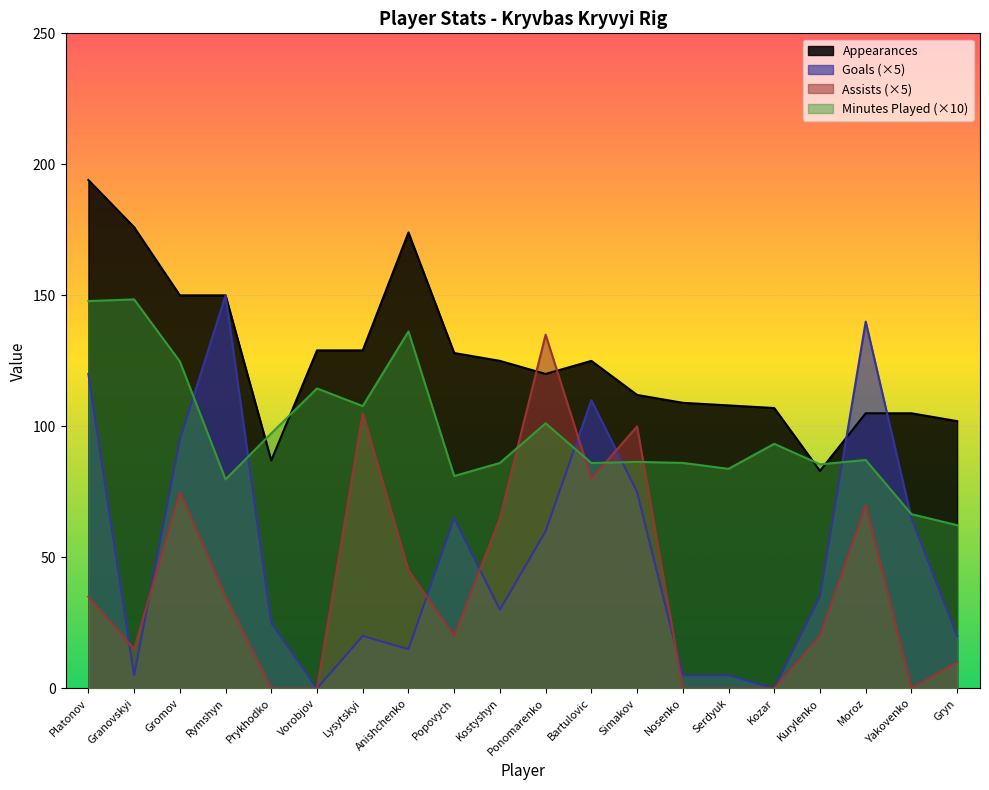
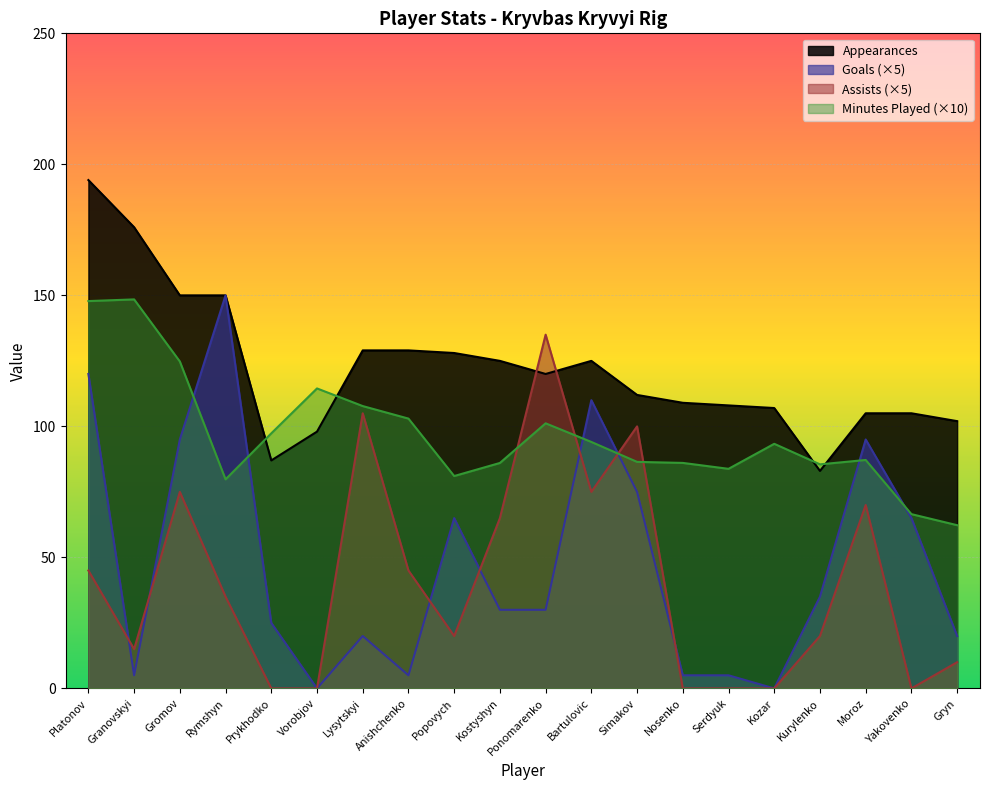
  {
    "Appearances": {
      "Platonov": 194,
      "Granovskyi": 176,
      "Gromov": 150,
      "Prykhodko": 87,
-     "Vorobjov": 129,
+     "Vorobjov": 98,
      "Lysytskyi": 129,
-     "Anishchenko": 174,
+     "Anishchenko": 129,
      "Popovych": 128,
      "Kostyshyn": 125,
      "Ponomarenko": 120,
      "Bartulovic": 125,
      "Simakov": 112,
      "Nosenko": 109,
      "Serdyuk": 108,
      "Kozar": 107,
      "Kurylenko": 83,
      "Moroz": 105,
      "Yakovenko": 105,
      "Gryn": 102
    },
    "Goals (×5)": {
      "Platonov": 120,
      "Granovskyi": 5,
      "Gromov": 95,
      "Prykhodko": 25,
      "Lysytskyi": 20,
-     "Anishchenko": 15,
+     "Anishchenko": 5,
      "Popovych": 65,
      "Kostyshyn": 30,
-     "Ponomarenko": 60,
+     "Ponomarenko": 30,
      "Bartulovic": 110,
      "Simakov": 75,
      "Nosenko": 5,
      "Serdyuk": 5,
      "Kurylenko": 35,
-     "Moroz": 140,
+     "Moroz": 95,
      "Yakovenko": 65,
      "Gryn": 20
    },
    "Assists (×5)": {
-     "Platonov": 35,
+     "Platonov": 45,
      "Granovskyi": 15,
      "Gromov": 75,
      "Rymshyn": 35,
      "Prykhodko": 0,
      "Lysytskyi": 105,
      "Anishchenko": 45,
      "Popovych": 20,
      "Kostyshyn": 65,
      "Ponomarenko": 135,
-     "Bartulovic": 80,
+     "Bartulovic": 75,
      "Simakov": 100,
      "Nosenko": 0,
      "Serdyuk": 0,
      "Kurylenko": 20,
      "Moroz": 70,
      "Yakovenko": 0,
      "Gryn": 10
    },
    "Minutes Played (×10)": {
      "Platonov": 148,
      "Granovskyi": 148,
      "Gromov": 125,
      "Rymshyn": 80,
      "Prykhodko": 97,
      "Vorobjov": 114,
      "Lysytskyi": 108,
-     "Anishchenko": 136,
+     "Anishchenko": 103,
      "Popovych": 81,
      "Kostyshyn": 86,
      "Ponomarenko": 101,
-     "Bartulovic": 86,
+     "Bartulovic": 94,
      "Simakov": 86,
      "Nosenko": 86,
      "Serdyuk": 84,
      "Kozar": 93,
      "Kurylenko": 86,
      "Moroz": 87,
      "Yakovenko": 67,
      "Gryn": 62
    }
  }
